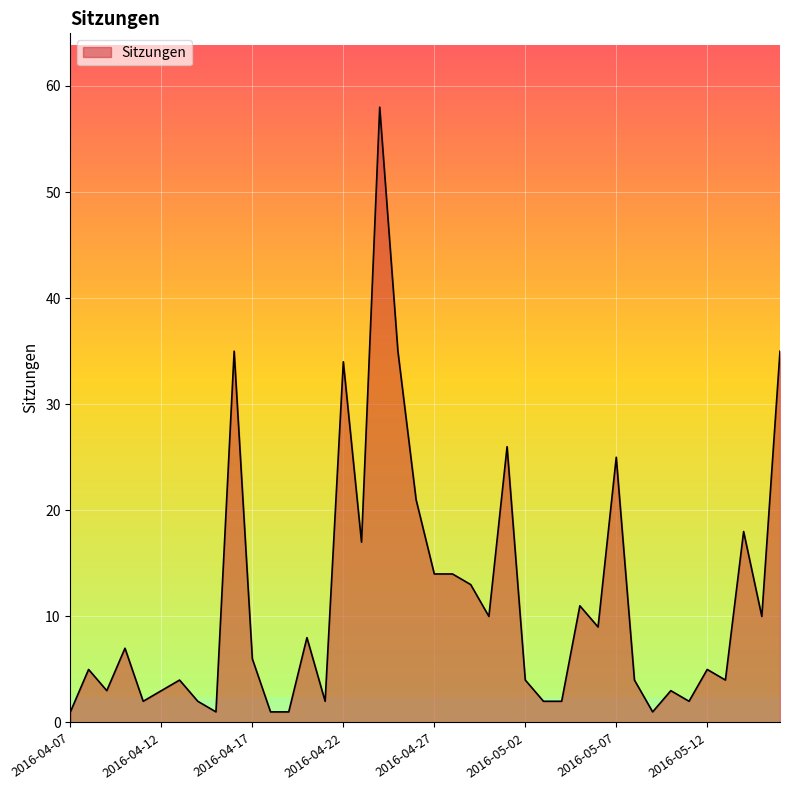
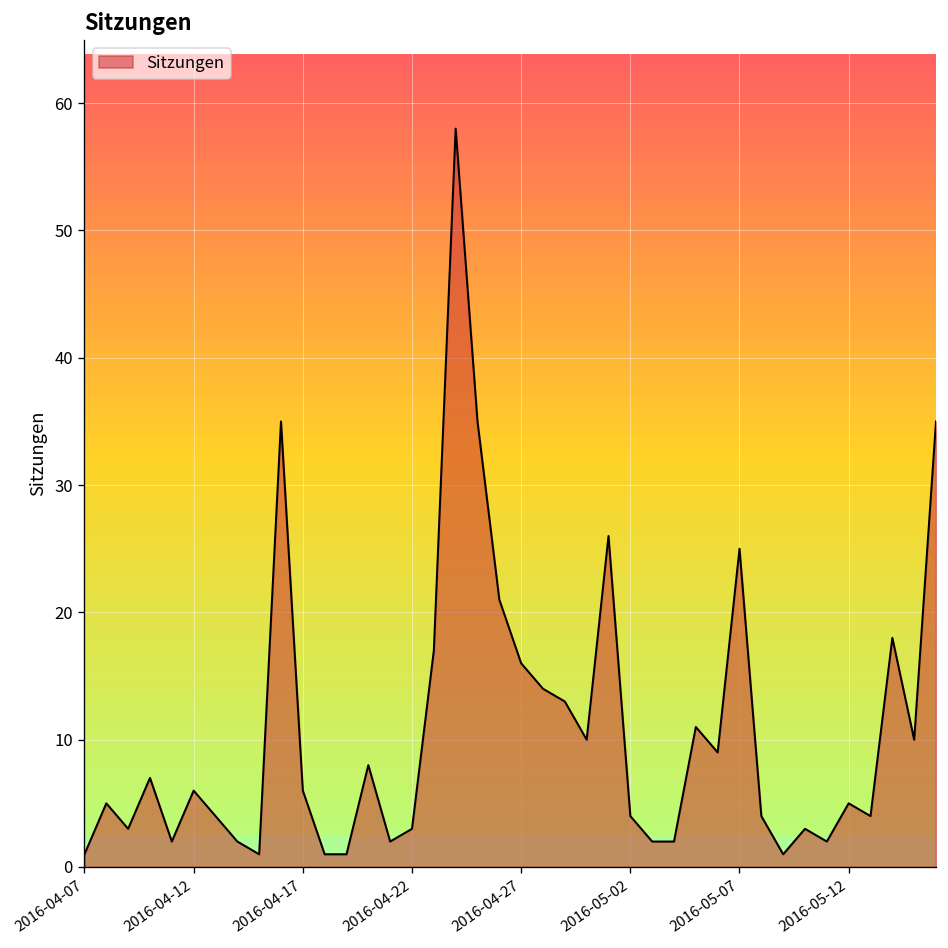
  {
-   "2016-04-12": 3,
+   "2016-04-12": 6,
    "2016-04-17": 6,
-   "2016-04-22": 34,
-   "2016-04-27": 14,
+   "2016-04-22": 3,
+   "2016-04-27": 16,
    "2016-05-02": 4,
    "2016-05-07": 25,
    "2016-05-12": 5
  }
